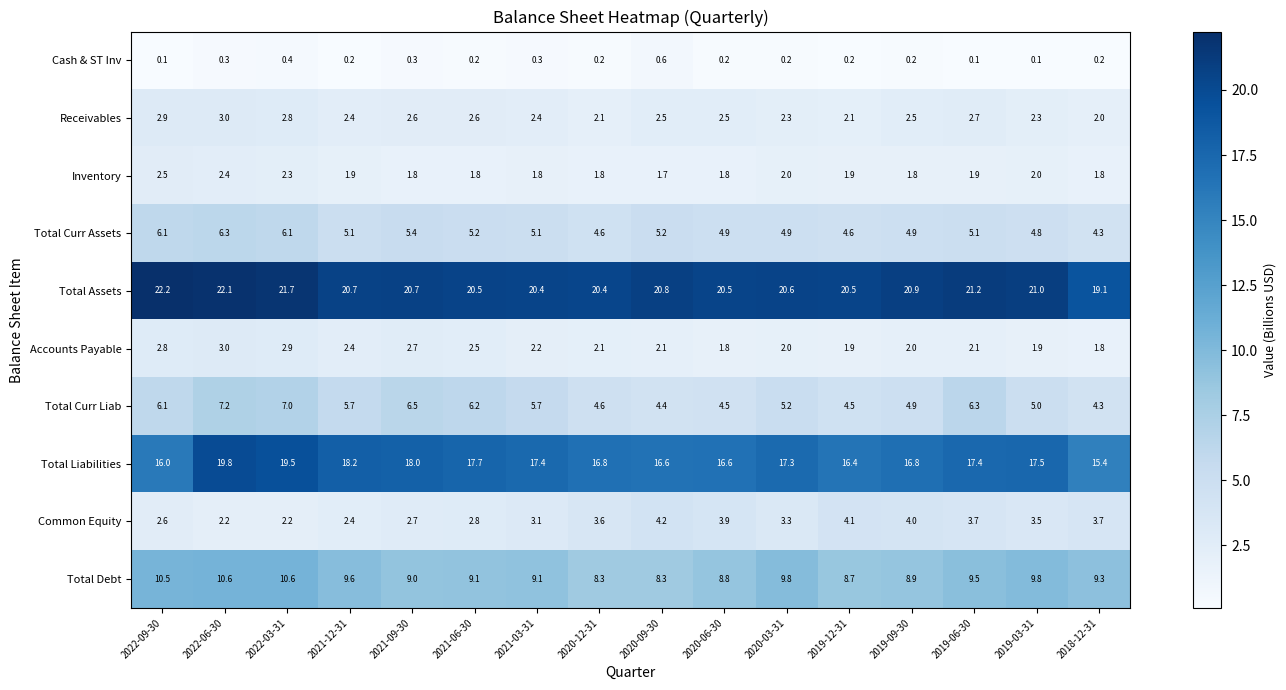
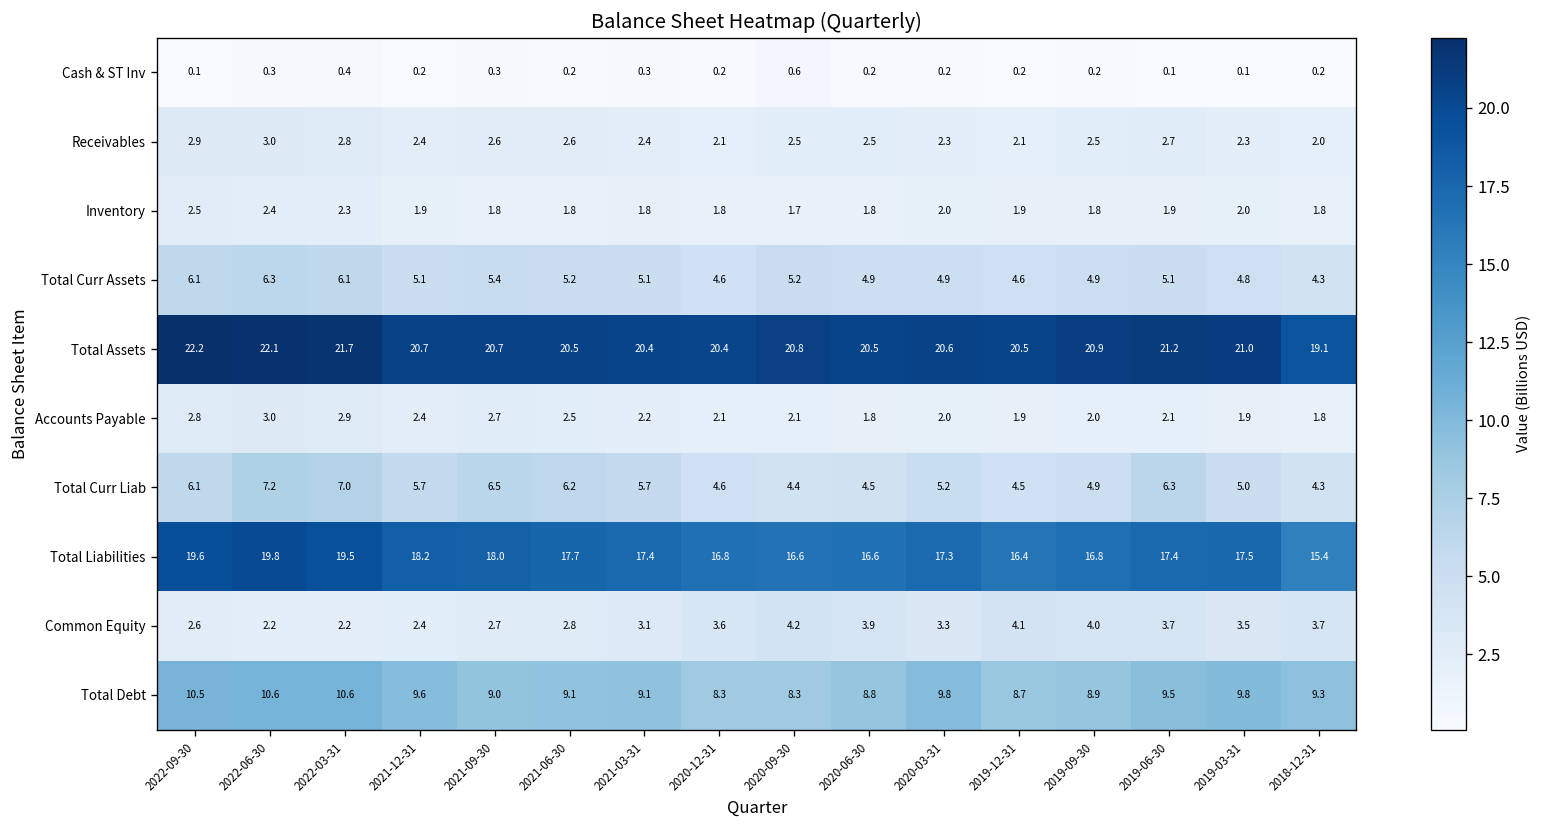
  {
    "Cash & ST Inv": {
      "2022-09-30": 0.1,
      "2022-06-30": 0.3,
      "2022-03-31": 0.4,
      "2021-12-31": 0.2,
      "2021-09-30": 0.3,
      "2021-06-30": 0.2,
      "2021-03-31": 0.3,
      "2020-12-31": 0.2,
      "2020-09-30": 0.6,
      "2020-06-30": 0.2,
      "2020-03-31": 0.2,
      "2019-12-31": 0.2,
      "2019-09-30": 0.2,
      "2019-06-30": 0.1,
      "2019-03-31": 0.1,
      "2018-12-31": 0.2
    },
    "Receivables": {
      "2022-09-30": 2.9,
      "2022-06-30": 3.0,
      "2022-03-31": 2.8,
      "2021-12-31": 2.4,
      "2021-09-30": 2.6,
      "2021-06-30": 2.6,
      "2021-03-31": 2.4,
      "2020-12-31": 2.1,
      "2020-09-30": 2.5,
      "2020-06-30": 2.5,
      "2020-03-31": 2.3,
      "2019-12-31": 2.1,
      "2019-09-30": 2.5,
      "2019-06-30": 2.7,
      "2019-03-31": 2.3,
      "2018-12-31": 2.0
    },
    "Inventory": {
      "2022-09-30": 2.5,
      "2022-06-30": 2.4,
      "2022-03-31": 2.3,
      "2021-12-31": 1.9,
      "2021-09-30": 1.8,
      "2021-06-30": 1.8,
      "2021-03-31": 1.8,
      "2020-12-31": 1.8,
      "2020-09-30": 1.7,
      "2020-06-30": 1.8,
      "2020-03-31": 2.0,
      "2019-12-31": 1.9,
      "2019-09-30": 1.8,
      "2019-06-30": 1.9,
      "2019-03-31": 2.0,
      "2018-12-31": 1.8
    },
    "Total Curr Assets": {
      "2022-09-30": 6.1,
      "2022-06-30": 6.3,
      "2022-03-31": 6.1,
      "2021-12-31": 5.1,
      "2021-09-30": 5.4,
      "2021-06-30": 5.2,
      "2021-03-31": 5.1,
      "2020-12-31": 4.6,
      "2020-09-30": 5.2,
      "2020-06-30": 4.9,
      "2020-03-31": 4.9,
      "2019-12-31": 4.6,
      "2019-09-30": 4.9,
      "2019-06-30": 5.1,
      "2019-03-31": 4.8,
      "2018-12-31": 4.3
    },
    "Total Assets": {
      "2022-09-30": 22.2,
      "2022-06-30": 22.1,
      "2022-03-31": 21.7,
      "2021-12-31": 20.7,
      "2021-09-30": 20.7,
      "2021-06-30": 20.5,
      "2021-03-31": 20.4,
      "2020-12-31": 20.4,
      "2020-09-30": 20.8,
      "2020-06-30": 20.5,
      "2020-03-31": 20.6,
      "2019-12-31": 20.5,
      "2019-09-30": 20.9,
      "2019-06-30": 21.2,
      "2019-03-31": 21.0,
      "2018-12-31": 19.1
    },
    "Accounts Payable": {
      "2022-09-30": 2.8,
      "2022-06-30": 3.0,
      "2022-03-31": 2.9,
      "2021-12-31": 2.4,
      "2021-09-30": 2.7,
      "2021-06-30": 2.5,
      "2021-03-31": 2.2,
      "2020-12-31": 2.1,
      "2020-09-30": 2.1,
      "2020-06-30": 1.8,
      "2020-03-31": 2.0,
      "2019-12-31": 1.9,
      "2019-09-30": 2.0,
      "2019-06-30": 2.1,
      "2019-03-31": 1.9,
      "2018-12-31": 1.8
    },
    "Total Curr Liab": {
      "2022-09-30": 6.1,
      "2022-06-30": 7.2,
      "2022-03-31": 7.0,
      "2021-12-31": 5.7,
      "2021-09-30": 6.5,
      "2021-06-30": 6.2,
      "2021-03-31": 5.7,
      "2020-12-31": 4.6,
      "2020-09-30": 4.4,
      "2020-06-30": 4.5,
      "2020-03-31": 5.2,
      "2019-12-31": 4.5,
      "2019-09-30": 4.9,
      "2019-06-30": 6.3,
      "2019-03-31": 5.0,
      "2018-12-31": 4.3
    },
    "Total Liabilities": {
-     "2022-09-30": 16.0,
+     "2022-09-30": 19.6,
      "2022-06-30": 19.8,
      "2022-03-31": 19.5,
      "2021-12-31": 18.2,
      "2021-09-30": 18.0,
      "2021-06-30": 17.7,
      "2021-03-31": 17.4,
      "2020-12-31": 16.8,
      "2020-09-30": 16.6,
      "2020-06-30": 16.6,
      "2020-03-31": 17.3,
      "2019-12-31": 16.4,
      "2019-09-30": 16.8,
      "2019-06-30": 17.4,
      "2019-03-31": 17.5,
      "2018-12-31": 15.4
    },
    "Common Equity": {
      "2022-09-30": 2.6,
      "2022-06-30": 2.2,
      "2022-03-31": 2.2,
      "2021-12-31": 2.4,
      "2021-09-30": 2.7,
      "2021-06-30": 2.8,
      "2021-03-31": 3.1,
      "2020-12-31": 3.6,
      "2020-09-30": 4.2,
      "2020-06-30": 3.9,
      "2020-03-31": 3.3,
      "2019-12-31": 4.1,
      "2019-09-30": 4.0,
      "2019-06-30": 3.7,
      "2019-03-31": 3.5,
      "2018-12-31": 3.7
    },
    "Total Debt": {
      "2022-09-30": 10.5,
      "2022-06-30": 10.6,
      "2022-03-31": 10.6,
      "2021-12-31": 9.6,
      "2021-09-30": 9.0,
      "2021-06-30": 9.1,
      "2021-03-31": 9.1,
      "2020-12-31": 8.3,
      "2020-09-30": 8.3,
      "2020-06-30": 8.8,
      "2020-03-31": 9.8,
      "2019-12-31": 8.7,
      "2019-09-30": 8.9,
      "2019-06-30": 9.5,
      "2019-03-31": 9.8,
      "2018-12-31": 9.3
    }
  }
